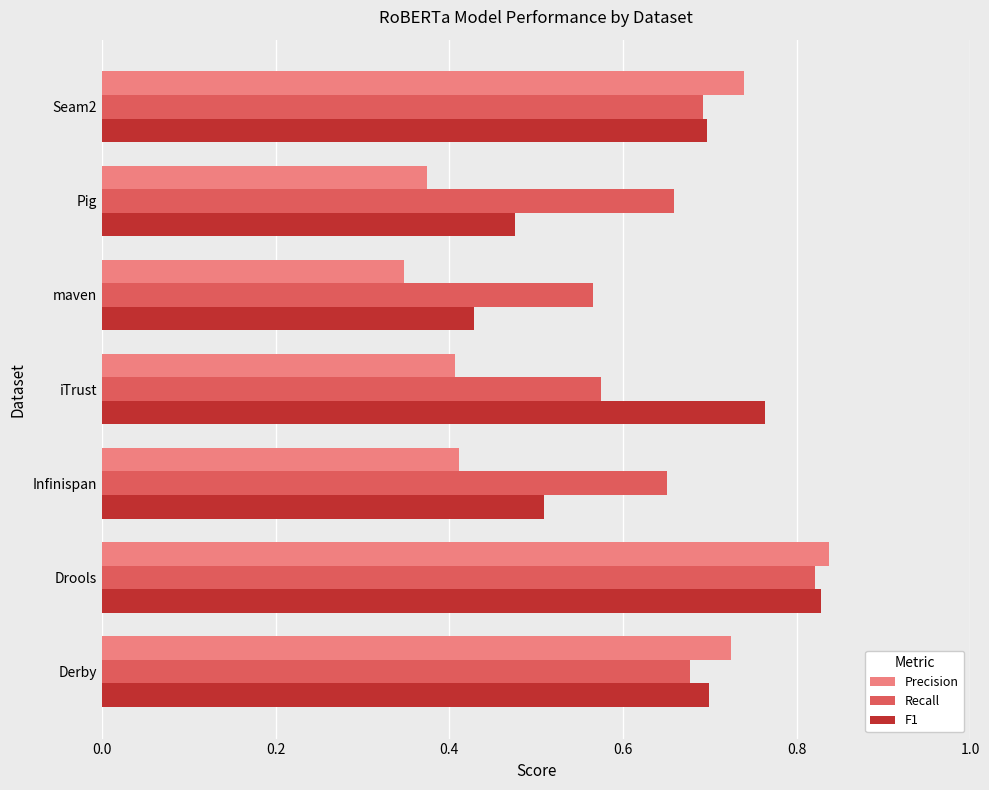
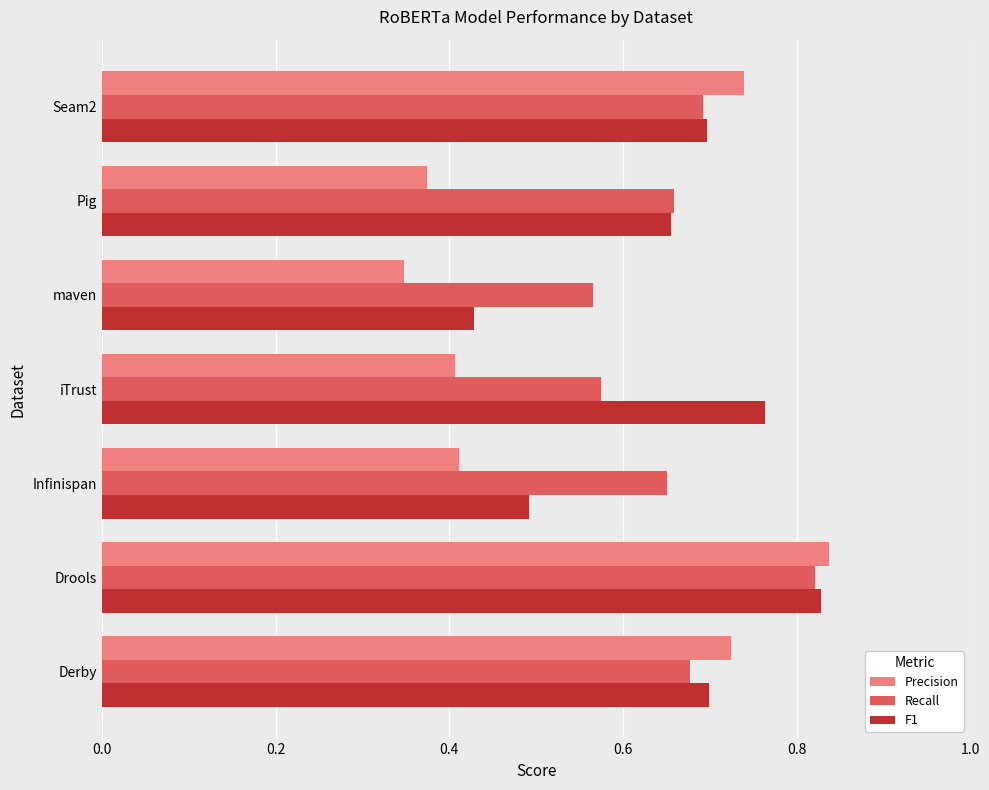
  {
    "F1": {
      "Seam2": 0.70,
-     "Pig": 0.48,
+     "Pig": 0.66,
      "maven": 0.43,
      "iTrust": 0.76,
-     "Infinispan": 0.51,
+     "Infinispan": 0.49,
      "Drools": 0.83,
      "Derby": 0.70
    }
  }
